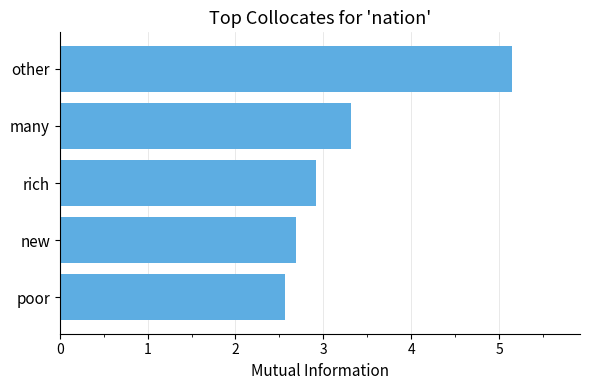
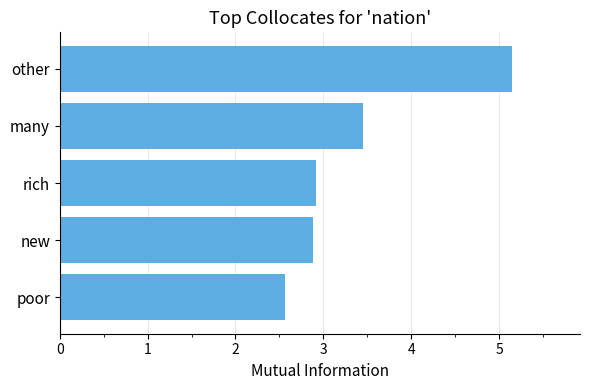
  {
    "other": 5.1,
-   "many": 3.3,
+   "many": 3.5,
    "rich": 2.9,
-   "new": 2.7,
+   "new": 2.9,
    "poor": 2.6
  }
